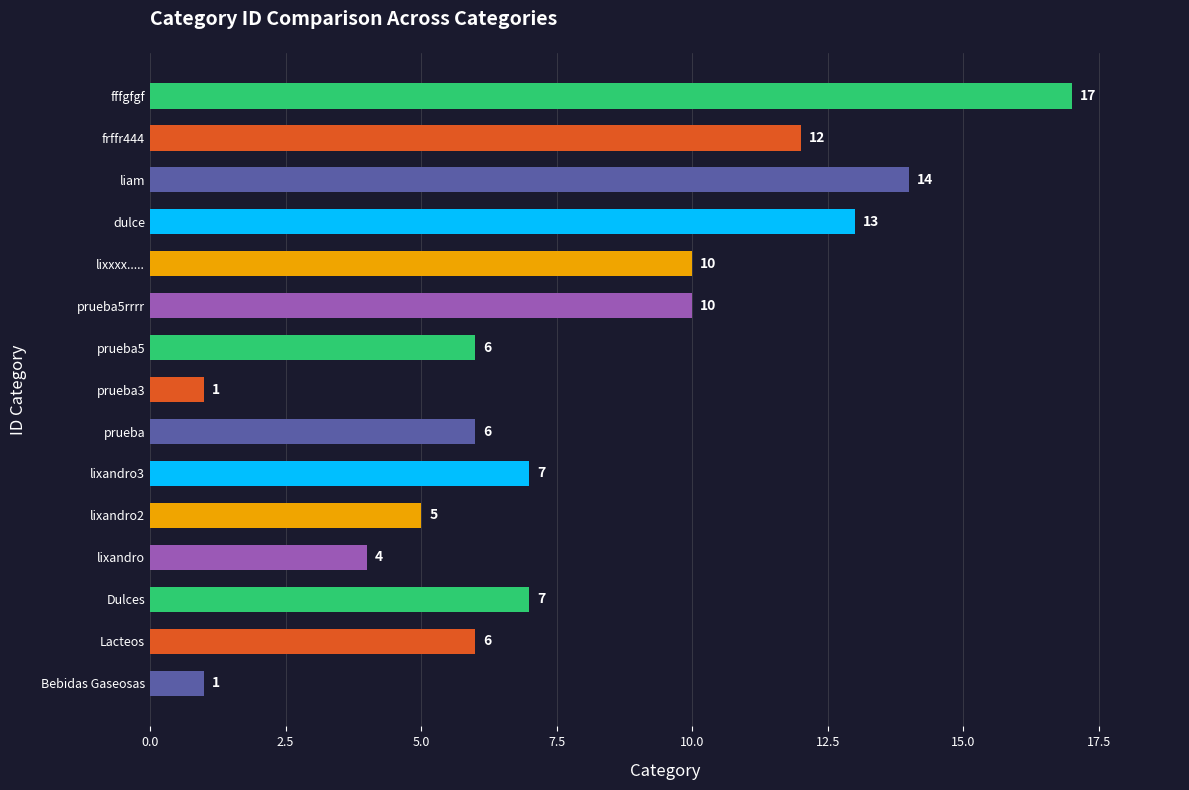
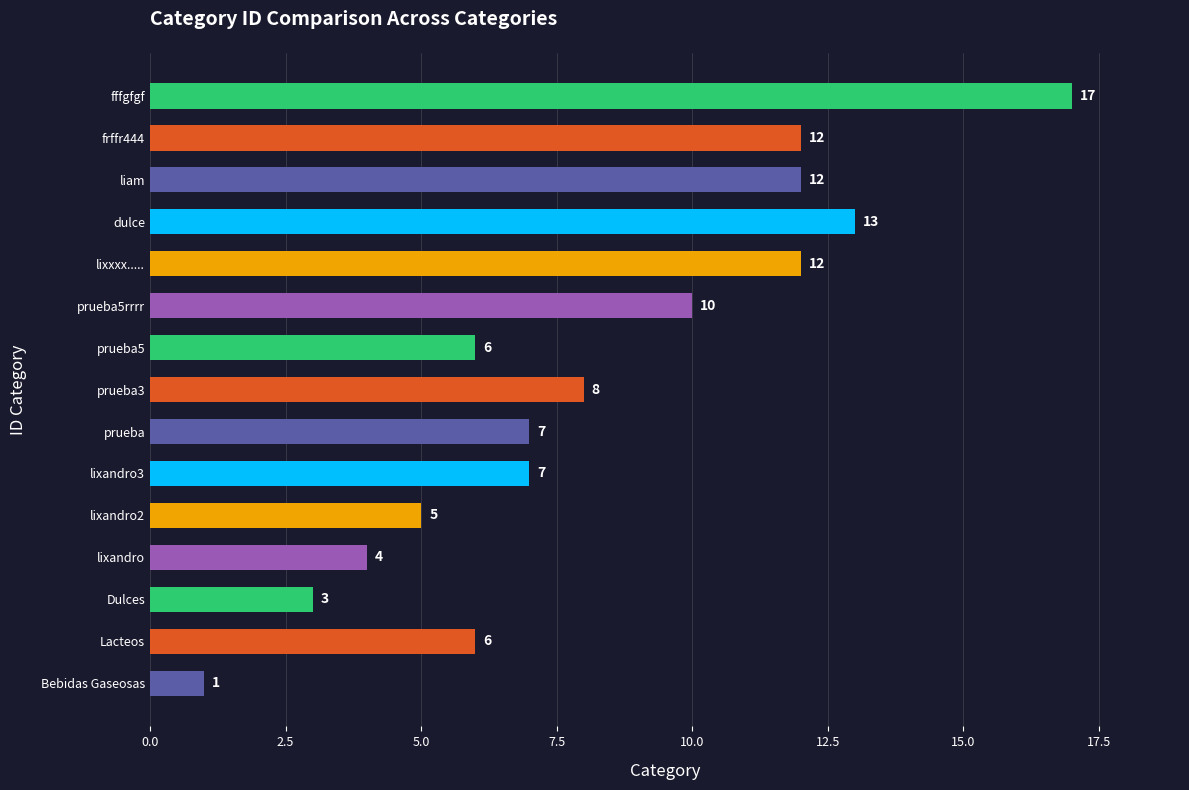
  {
    "fffgfgf": 17,
    "frffr444": 12,
-   "liam": 14,
+   "liam": 12,
    "dulce": 13,
-   "lixxxx.....": 10,
+   "lixxxx.....": 12,
    "prueba5rrrr": 10,
    "prueba5": 6,
-   "prueba3": 1,
-   "prueba": 6,
+   "prueba3": 8,
+   "prueba": 7,
    "lixandro3": 7,
    "lixandro2": 5,
    "lixandro": 4,
-   "Dulces": 7,
+   "Dulces": 3,
    "Lacteos": 6,
    "Bebidas Gaseosas": 1
  }
